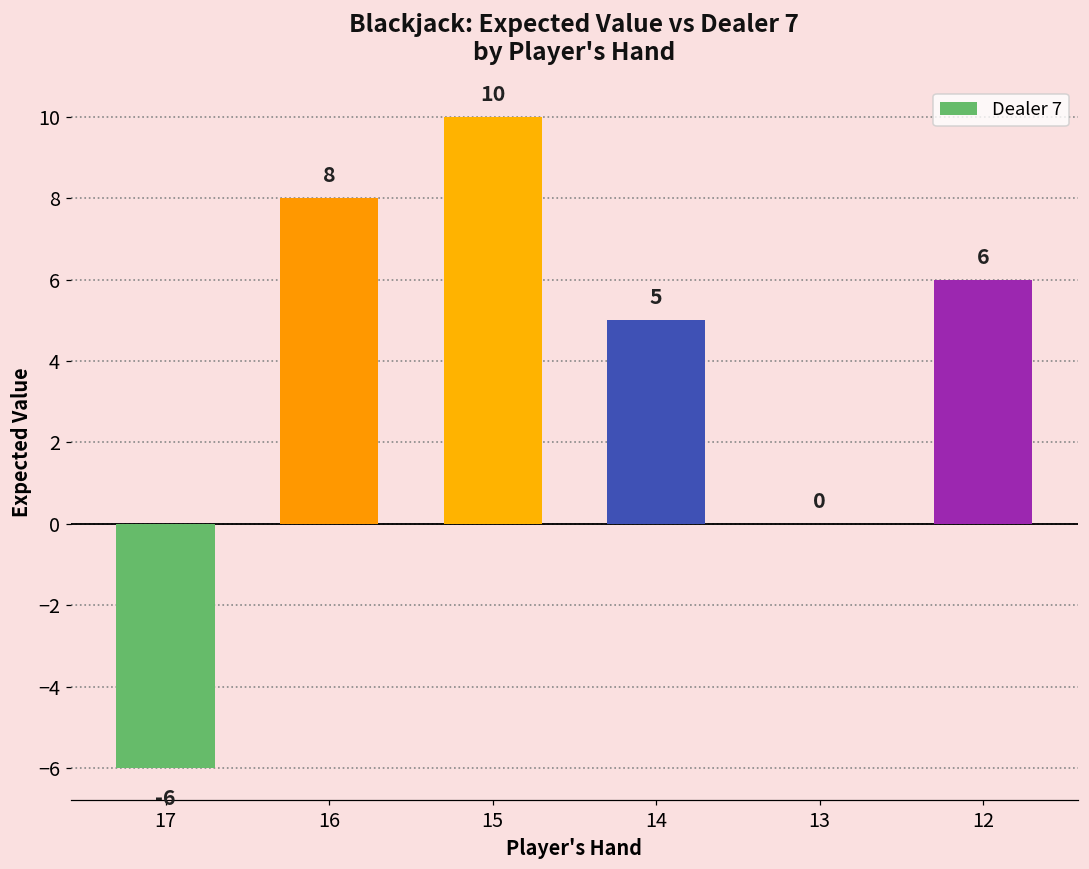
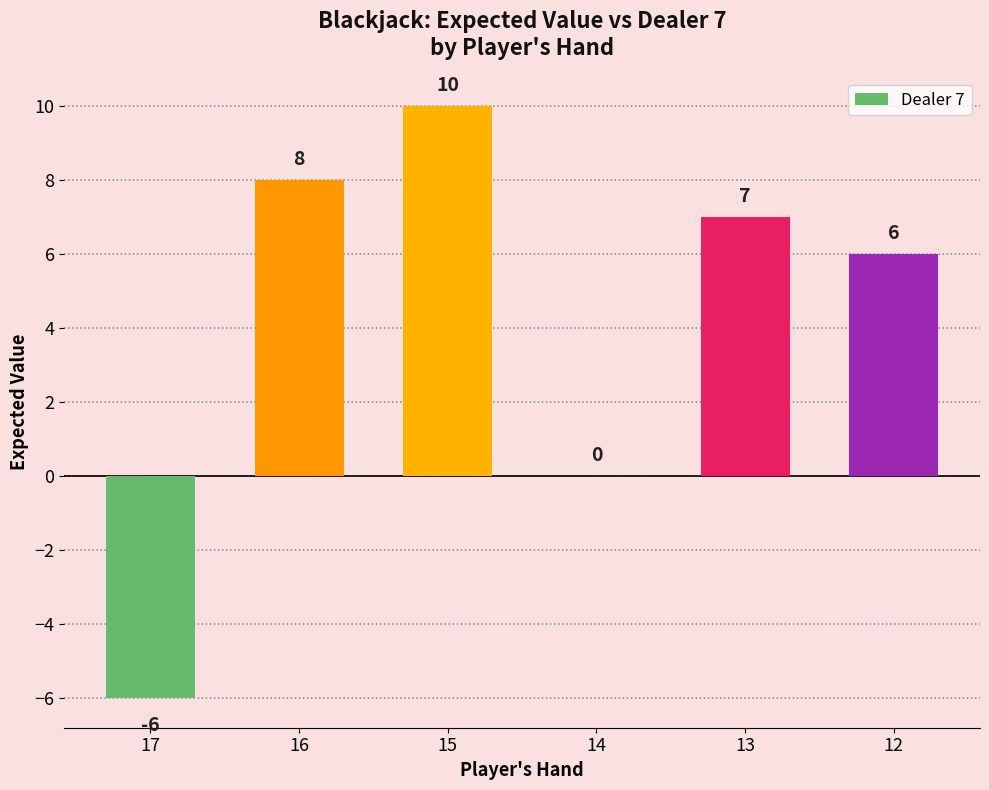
  {
    "17": -6,
    "16": 8,
    "15": 10,
-   "14": 5,
-   "13": 0,
+   "14": 0,
+   "13": 7,
    "12": 6
  }
